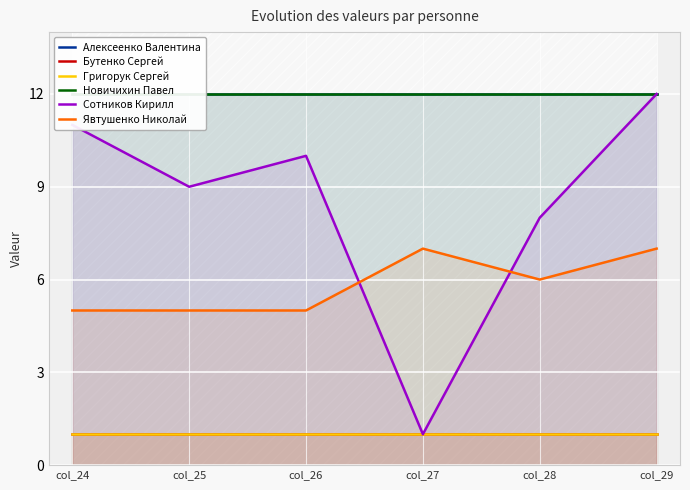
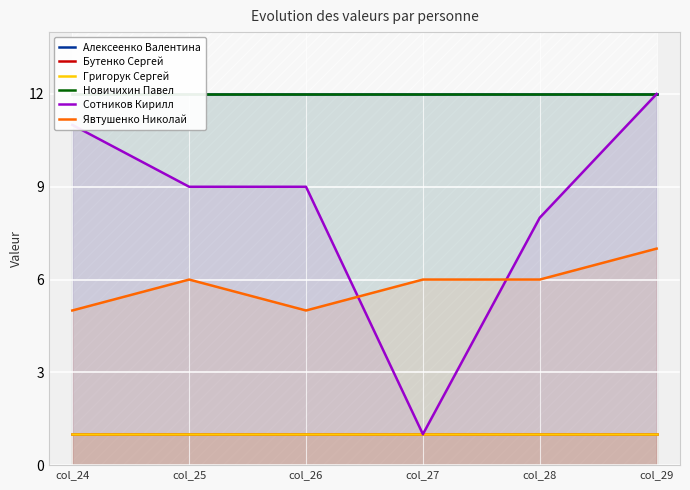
  {
    "Новичихин Павел": {
      "col_26": 12,
      "col_27": 12,
      "col_28": 12
    },
    "Григорук Сергей": {
      "col_24": 1,
      "col_25": 1,
      "col_26": 1,
      "col_28": 1,
      "col_29": 1
    },
    "Сотников Кирилл": {
      "col_25": 9,
-     "col_26": 10,
+     "col_26": 9,
      "col_28": 8
    },
    "Явтушенко Николай": {
      "col_24": 5,
-     "col_25": 5,
+     "col_25": 6,
      "col_26": 5,
-     "col_27": 7,
+     "col_27": 6,
      "col_28": 6,
      "col_29": 7
    }
  }
